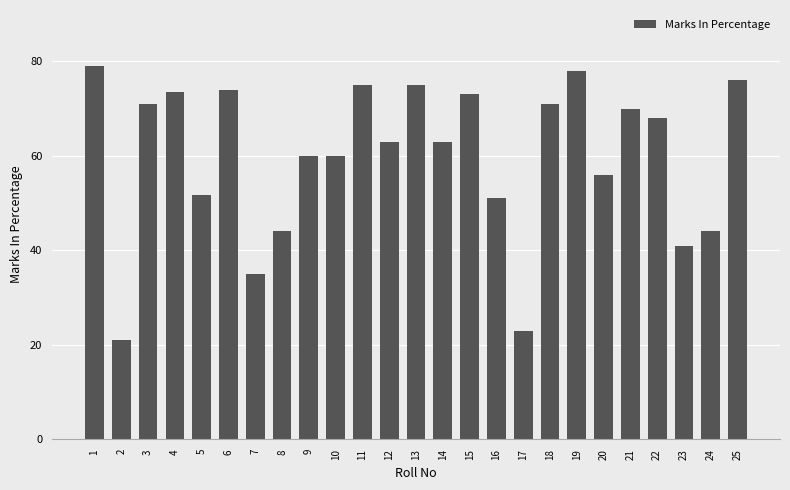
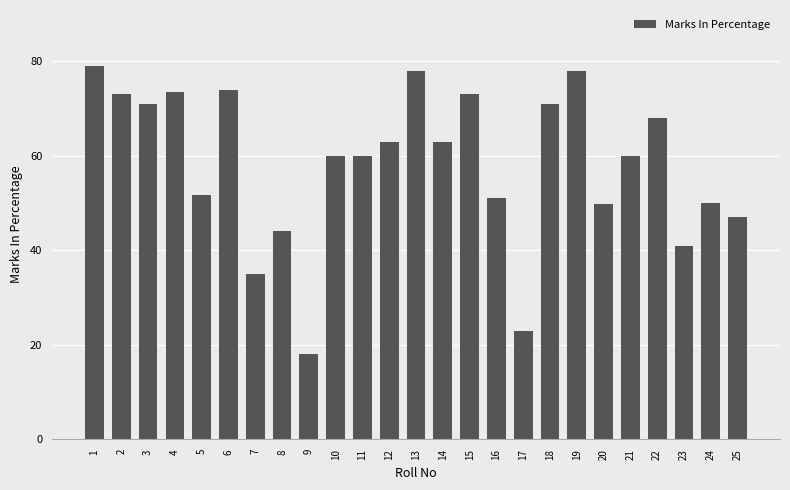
  {
    "1": 79,
-   "2": 21,
+   "2": 73,
    "3": 71,
    "4": 74,
    "5": 52,
    "6": 74,
    "7": 35,
    "8": 44,
-   "9": 60,
+   "9": 18,
    "10": 60,
-   "11": 75,
+   "11": 60,
    "12": 63,
-   "13": 75,
+   "13": 78,
    "14": 63,
    "15": 73,
    "16": 51,
    "17": 23,
    "18": 71,
    "19": 78,
-   "20": 56,
-   "21": 70,
+   "20": 50,
+   "21": 60,
    "22": 68,
    "23": 41,
-   "24": 44,
-   "25": 76
+   "24": 50,
+   "25": 47
  }
